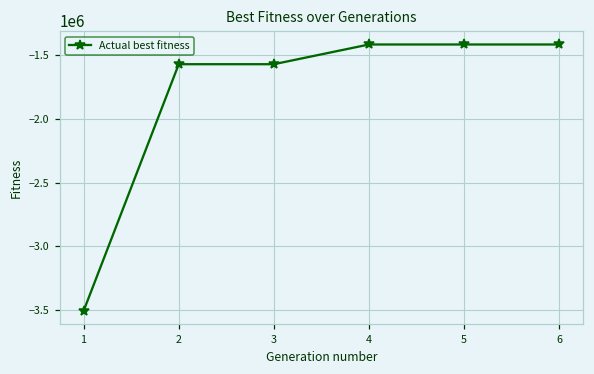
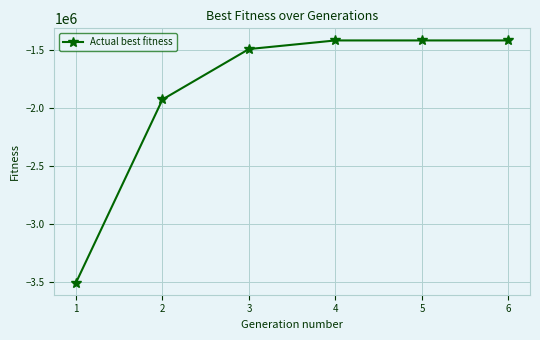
  {
    "1": -3510000,
-   "2": -1570000,
-   "3": -1570000,
+   "2": -1930000,
+   "3": -1490000,
    "4": -1420000,
    "5": -1420000,
    "6": -1420000
  }
